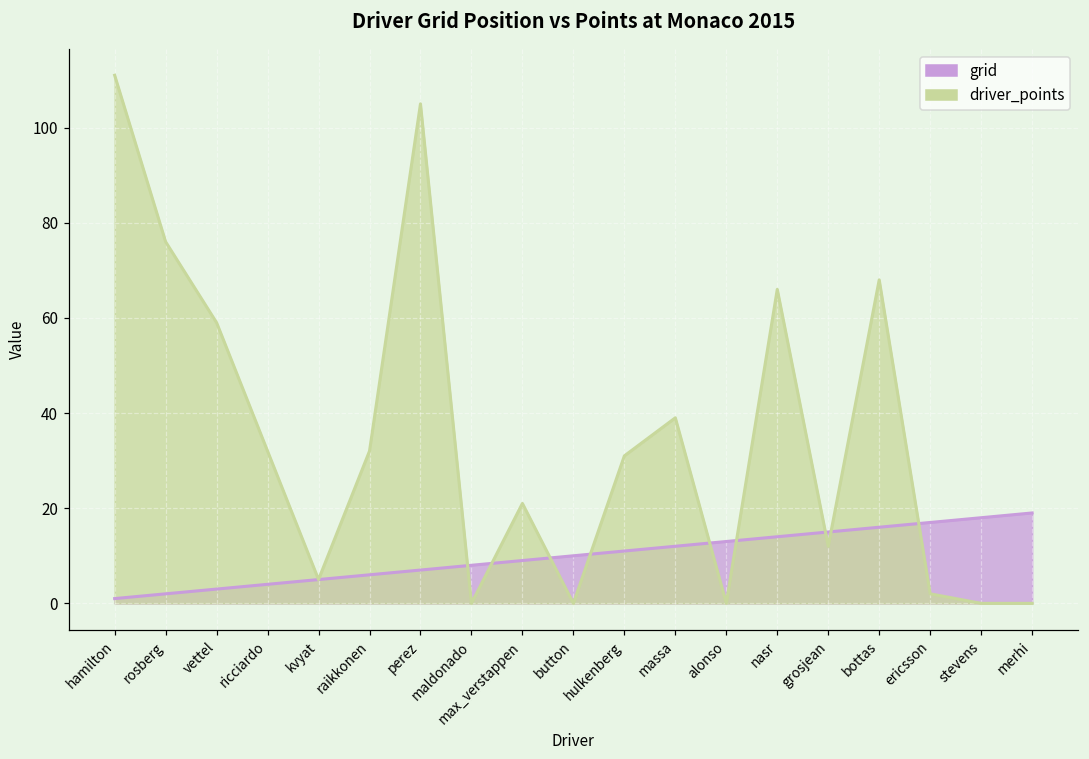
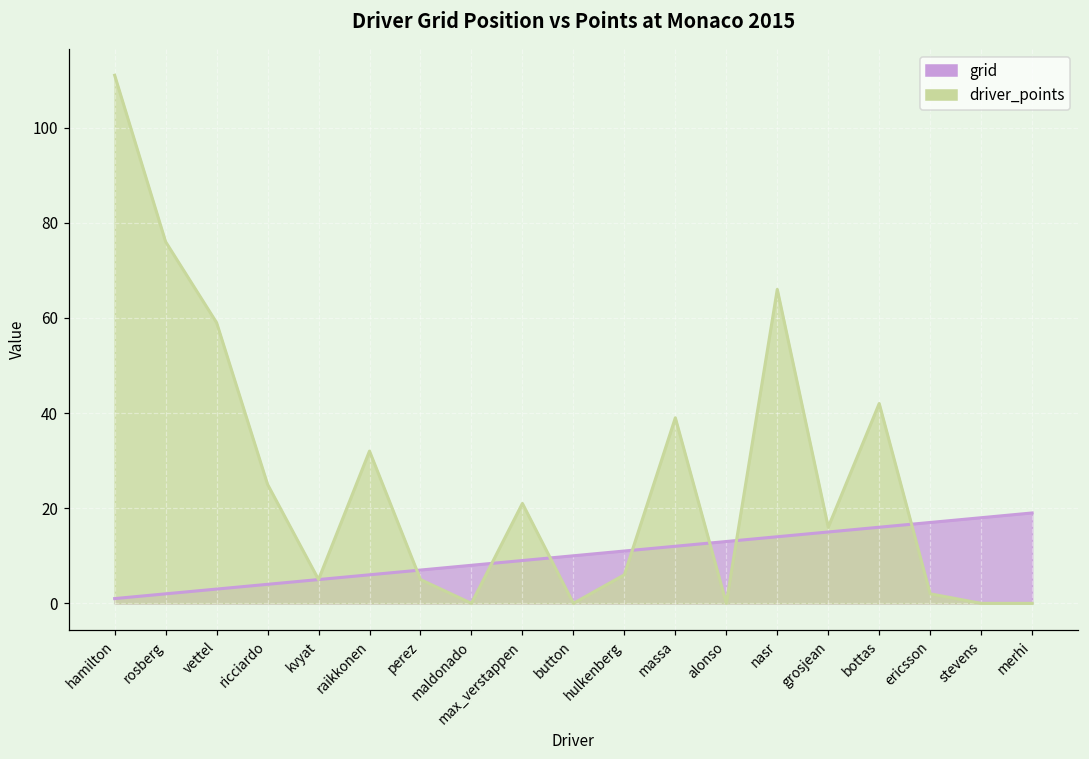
  {
    "grid": {
      "hamilton": 1,
      "rosberg": 2,
      "vettel": 3,
      "ricciardo": 4,
      "raikkonen": 6,
      "perez": 7,
      "maldonado": 8,
      "max_verstappen": 9,
      "button": 10,
      "hulkenberg": 11,
      "massa": 12,
      "alonso": 13,
      "nasr": 14,
      "grosjean": 15,
      "bottas": 16,
      "ericsson": 17,
      "stevens": 18,
      "merhi": 19
    },
    "driver_points": {
      "hamilton": 111,
      "rosberg": 76,
      "vettel": 59,
-     "ricciardo": 32,
+     "ricciardo": 25,
      "raikkonen": 32,
-     "perez": 105,
+     "perez": 5,
      "maldonado": 0,
      "max_verstappen": 21,
      "button": 0,
-     "hulkenberg": 31,
+     "hulkenberg": 6,
      "massa": 39,
      "alonso": 0,
      "nasr": 66,
-     "grosjean": 12,
-     "bottas": 68,
+     "grosjean": 16,
+     "bottas": 42,
      "ericsson": 2,
      "stevens": 0,
      "merhi": 0
    }
  }
